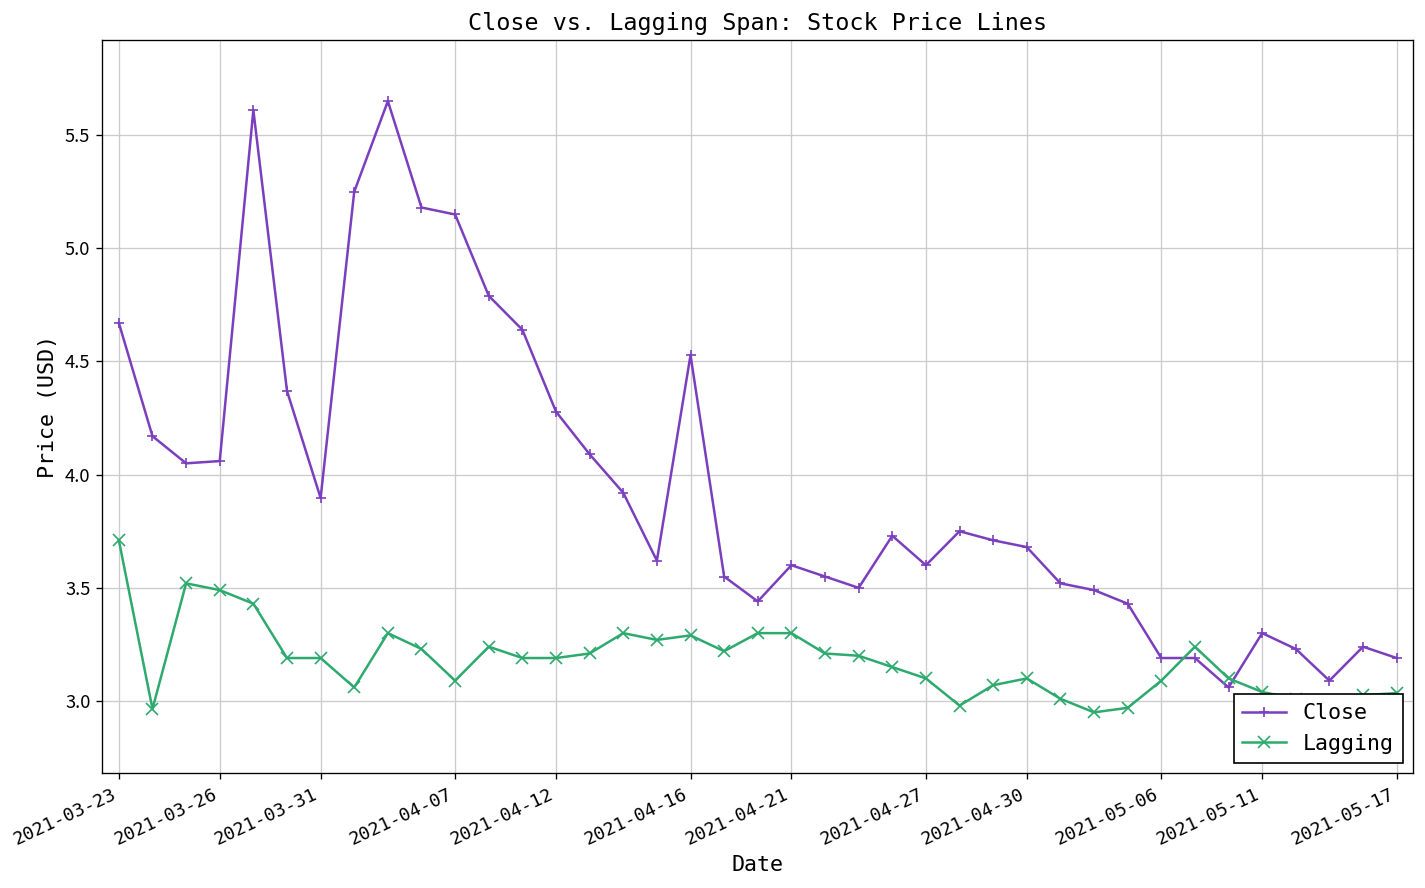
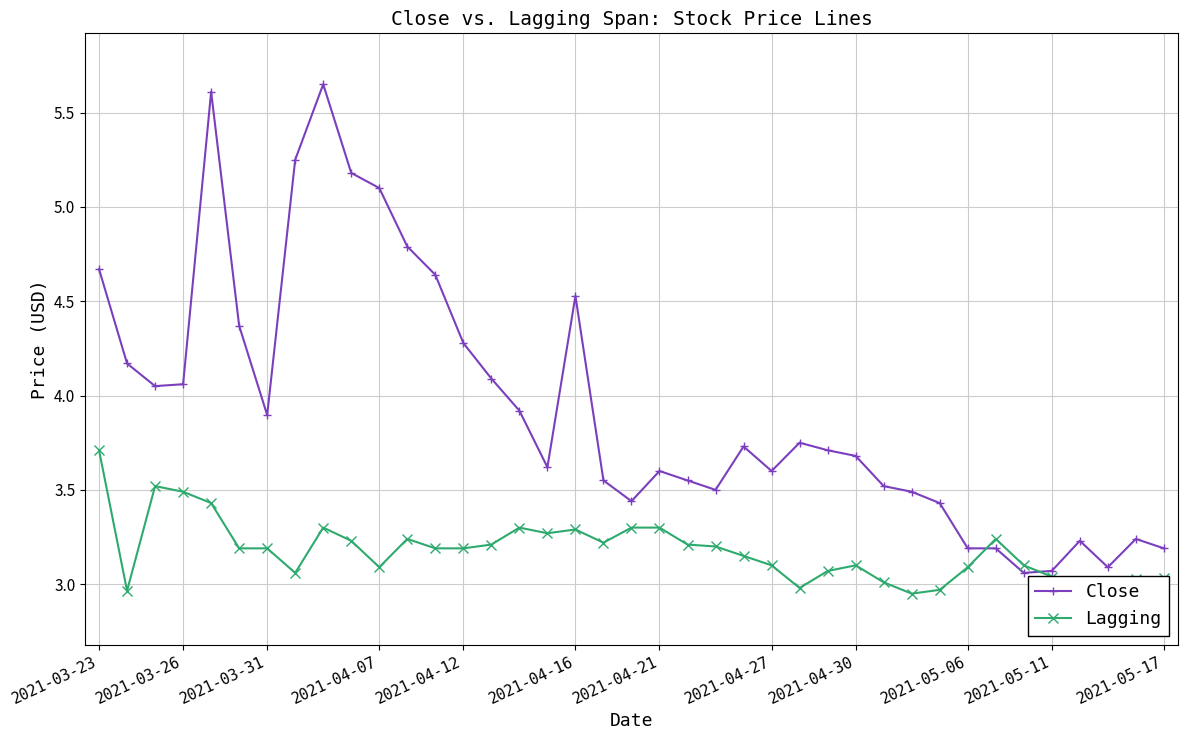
  {
    "Close": {
      "2021-03-23": 4.67,
      "2021-03-26": 4.06,
      "2021-03-31": 3.90,
-     "2021-04-07": 5.15,
+     "2021-04-07": 5.10,
      "2021-04-12": 4.28,
      "2021-04-16": 4.53,
      "2021-04-21": 3.60,
      "2021-04-27": 3.60,
      "2021-04-30": 3.68,
      "2021-05-06": 3.19,
-     "2021-05-11": 3.30,
+     "2021-05-11": 3.07,
      "2021-05-17": 3.19
    },
    "Lagging": {
      "2021-03-23": 3.71,
      "2021-03-26": 3.49,
      "2021-03-31": 3.19,
      "2021-04-07": 3.09,
      "2021-04-12": 3.19,
      "2021-04-16": 3.29,
      "2021-04-21": 3.30,
      "2021-04-27": 3.10,
      "2021-04-30": 3.10,
      "2021-05-06": 3.09
    }
  }
